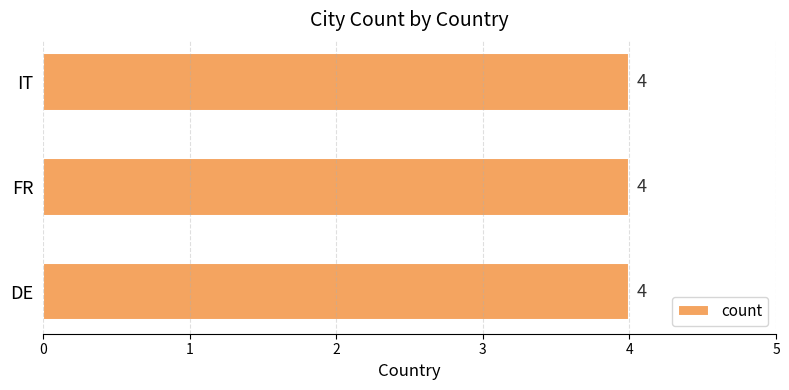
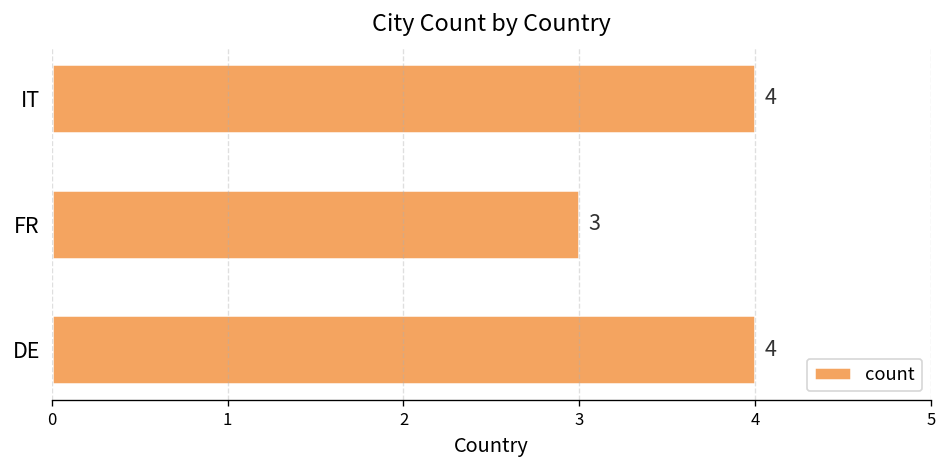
  {
    "IT": 4,
-   "FR": 4,
+   "FR": 3,
    "DE": 4
  }
